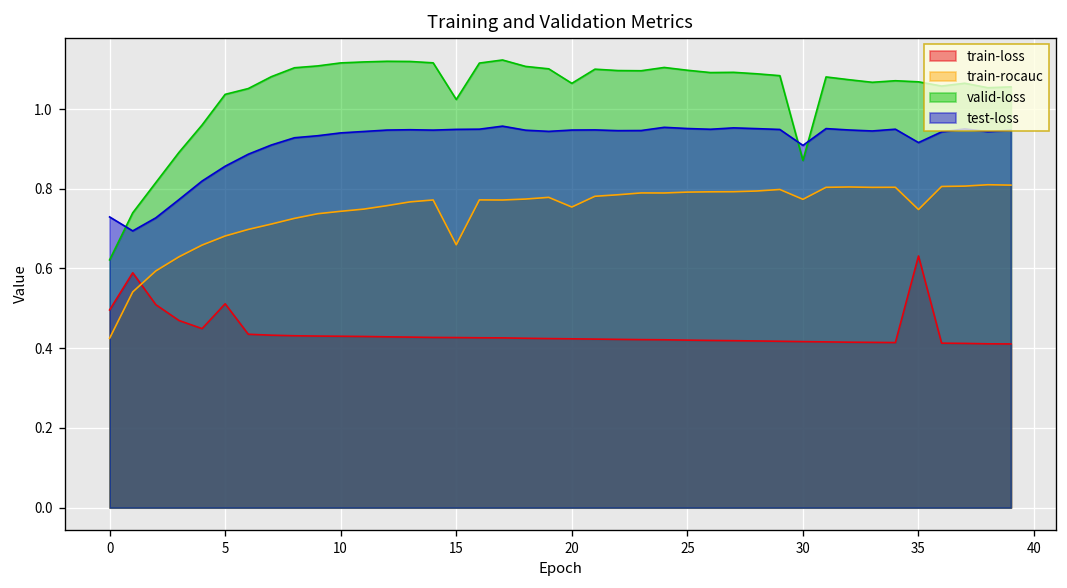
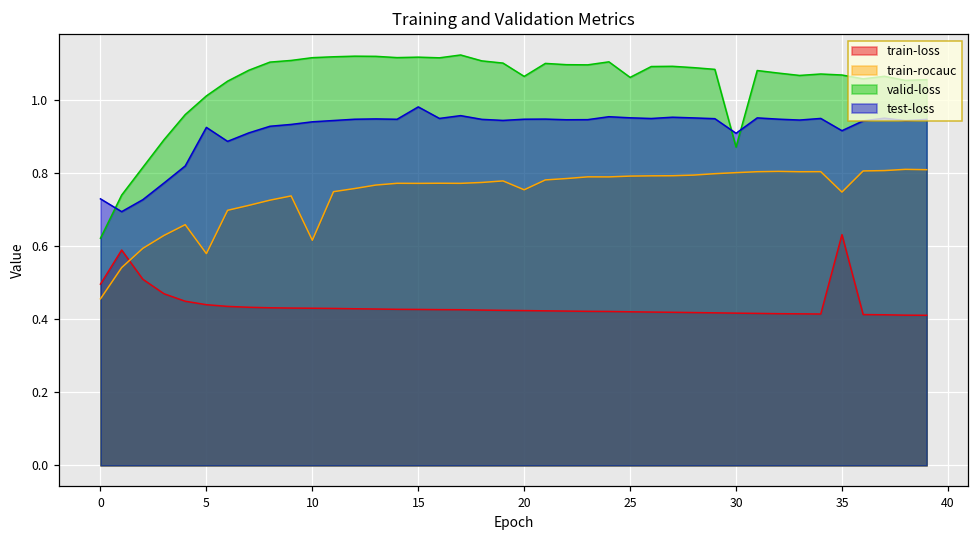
  {
    "train-loss": {
      "0": 0.50,
-     "5": 0.51,
+     "5": 0.44,
      "10": 0.43,
      "15": 0.43,
      "20": 0.42,
      "25": 0.42,
      "30": 0.42,
      "35": 0.63
    },
    "train-rocauc": {
-     "0": 0.42,
-     "5": 0.68,
-     "10": 0.74,
-     "15": 0.66,
+     "0": 0.46,
+     "5": 0.58,
+     "10": 0.62,
+     "15": 0.77,
      "20": 0.75,
      "25": 0.79,
-     "30": 0.77,
+     "30": 0.80,
      "35": 0.75
    },
    "valid-loss": {
      "0": 0.62,
-     "5": 1.04,
+     "5": 1.01,
      "10": 1.12,
-     "15": 1.02,
+     "15": 1.12,
      "20": 1.06,
-     "25": 1.10,
+     "25": 1.06,
      "30": 0.87,
      "35": 1.07
    },
    "test-loss": {
      "0": 0.73,
-     "5": 0.86,
+     "5": 0.92,
      "10": 0.94,
-     "15": 0.95,
+     "15": 0.98,
      "20": 0.95,
      "25": 0.95,
      "30": 0.91,
      "35": 0.92
    }
  }
